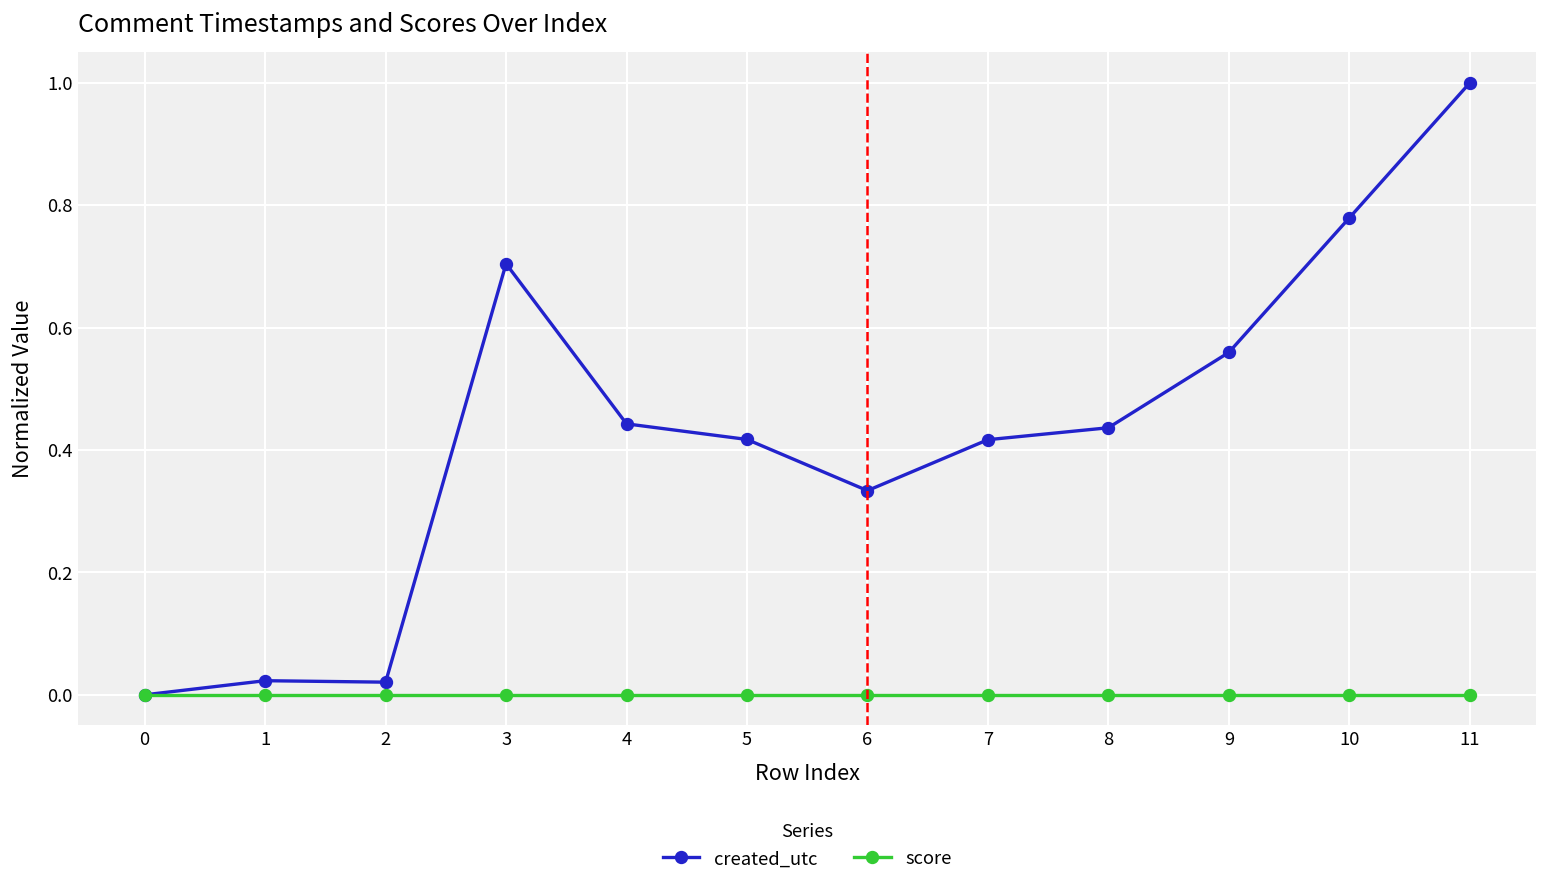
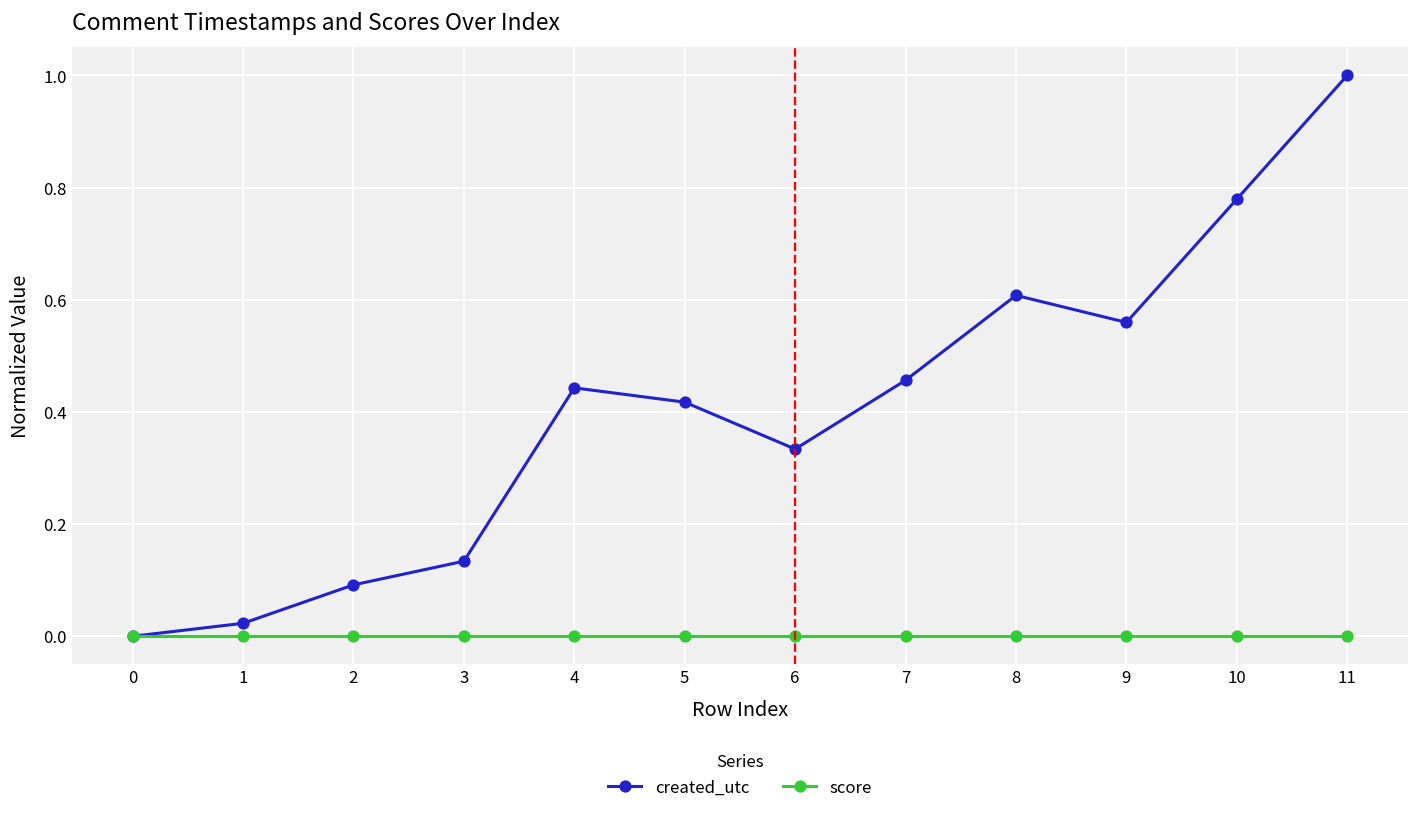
  {
    "created_utc": {
      "1": 0.02,
-     "2": 0.02,
-     "3": 0.70,
+     "2": 0.09,
+     "3": 0.13,
      "4": 0.44,
      "5": 0.42,
      "6": 0.33,
-     "7": 0.42,
-     "8": 0.44,
+     "7": 0.46,
+     "8": 0.61,
      "9": 0.56,
      "10": 0.78,
      "11": 1.00
    },
    "score": {
      "1": 0.00,
      "2": 0.00,
      "3": 0.00,
      "4": 0.00,
      "5": 0.00,
      "6": 0.00,
      "7": 0.00,
      "8": 0.00,
      "9": 0.00,
      "10": 0.00,
      "11": 0.00
    }
  }
